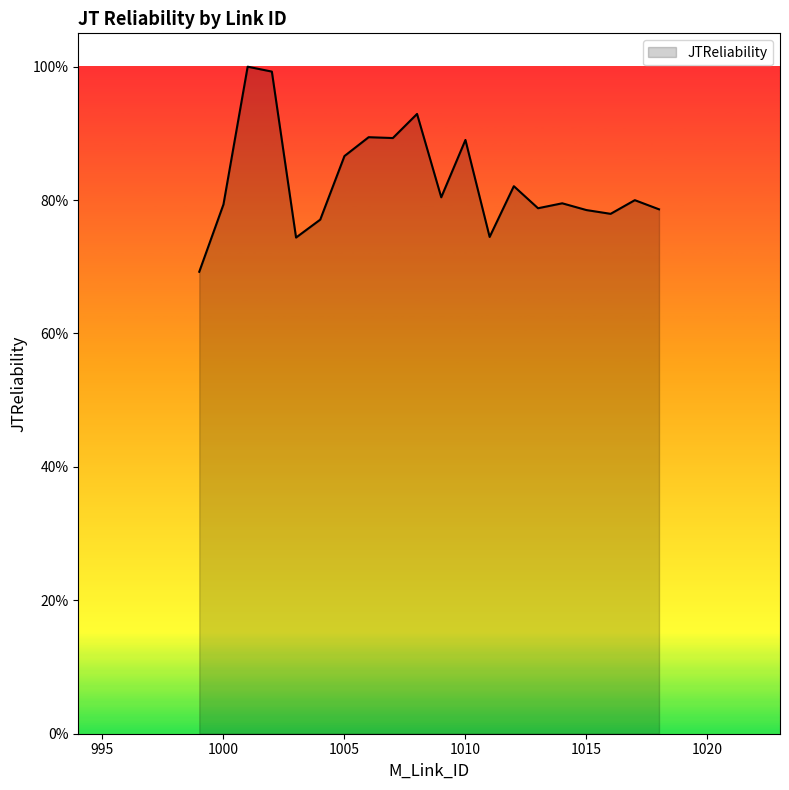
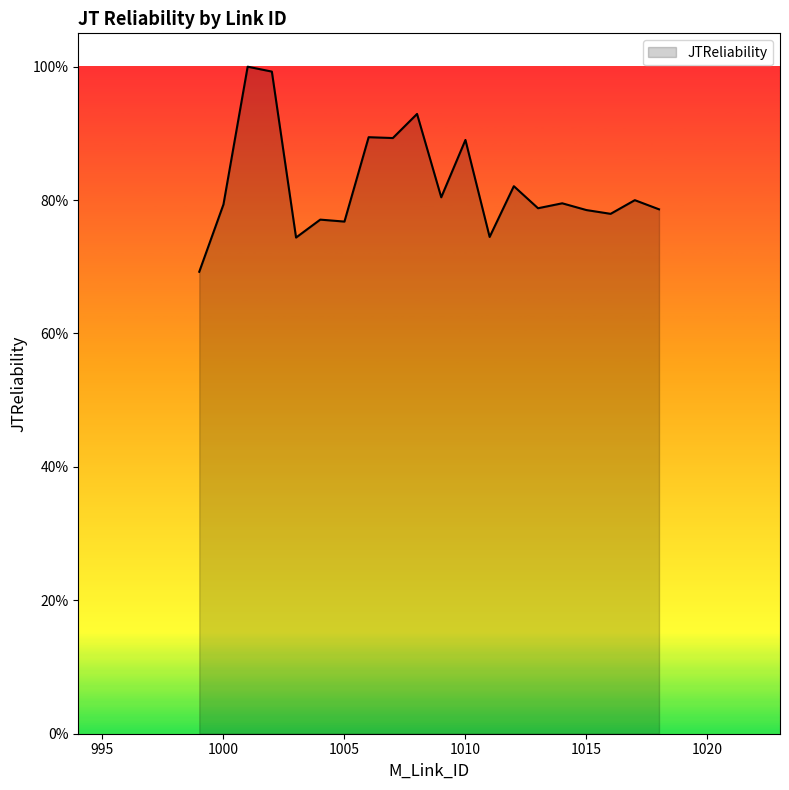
  {
    "1000": "79%",
-   "1005": "87%",
+   "1005": "77%",
    "1010": "89%",
    "1015": "79%"
  }
